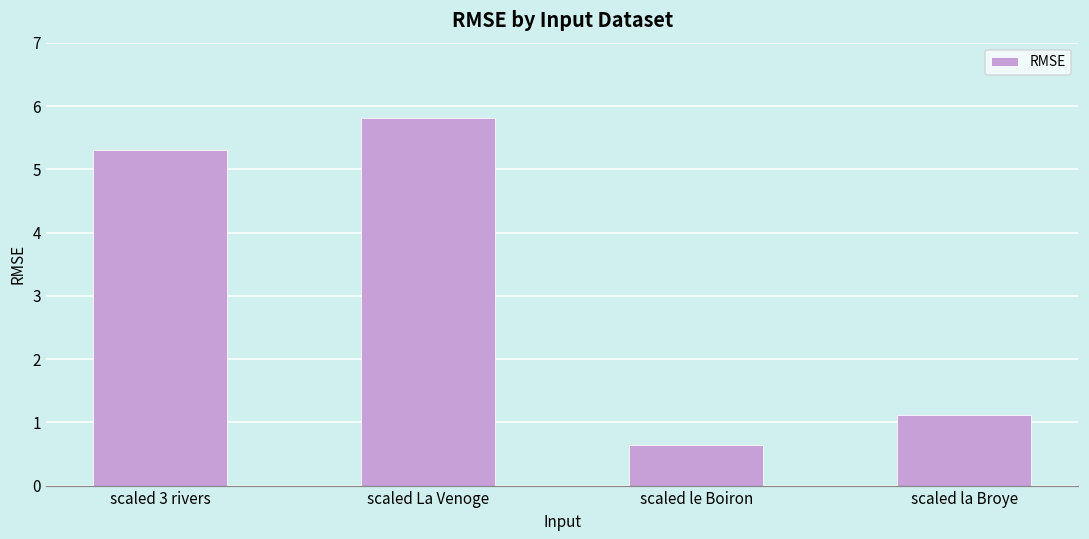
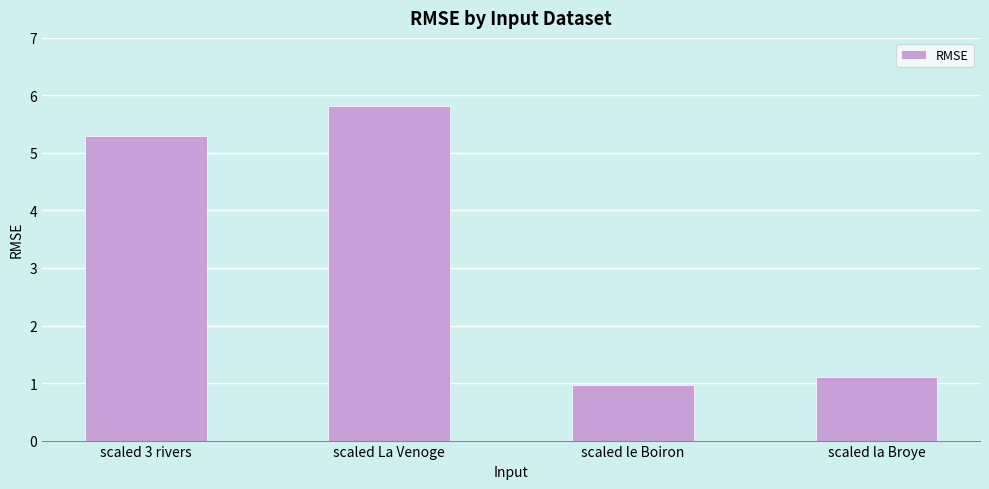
  {
    "scaled 3 rivers": 5.3,
    "scaled La Venoge": 5.8,
-   "scaled le Boiron": 0.6,
+   "scaled le Boiron": 1.0,
    "scaled la Broye": 1.1
  }
